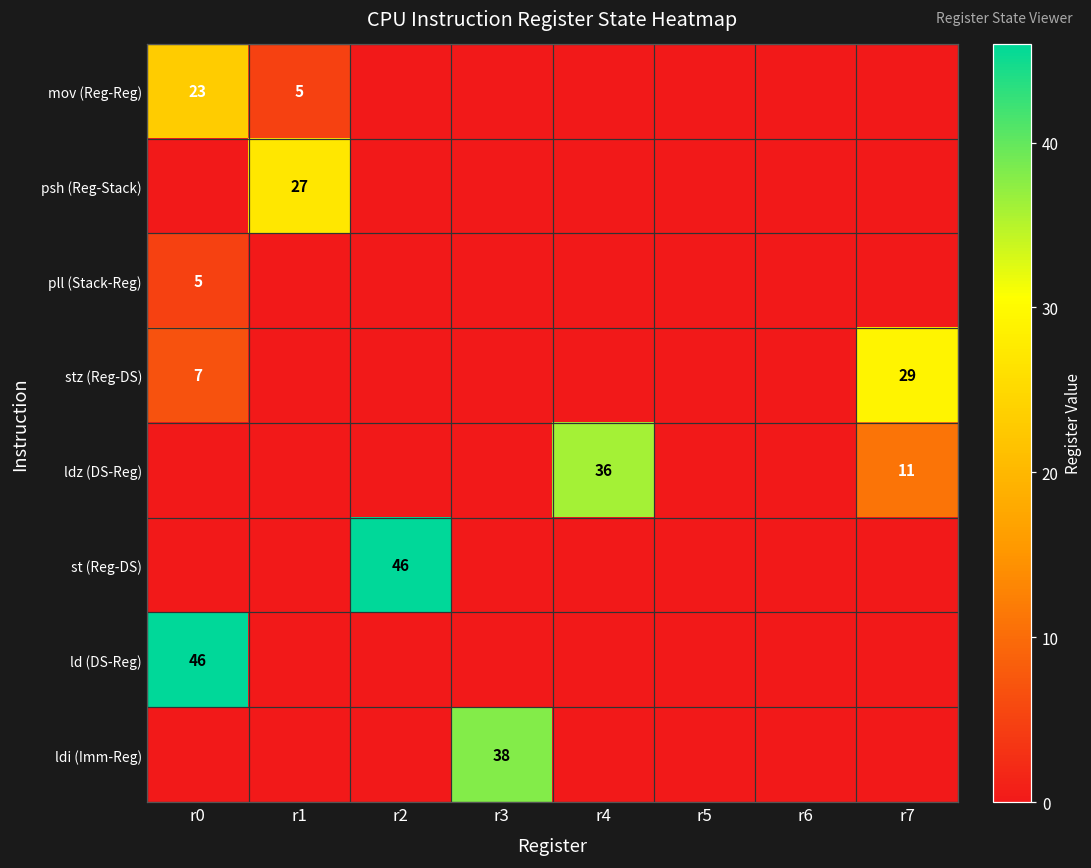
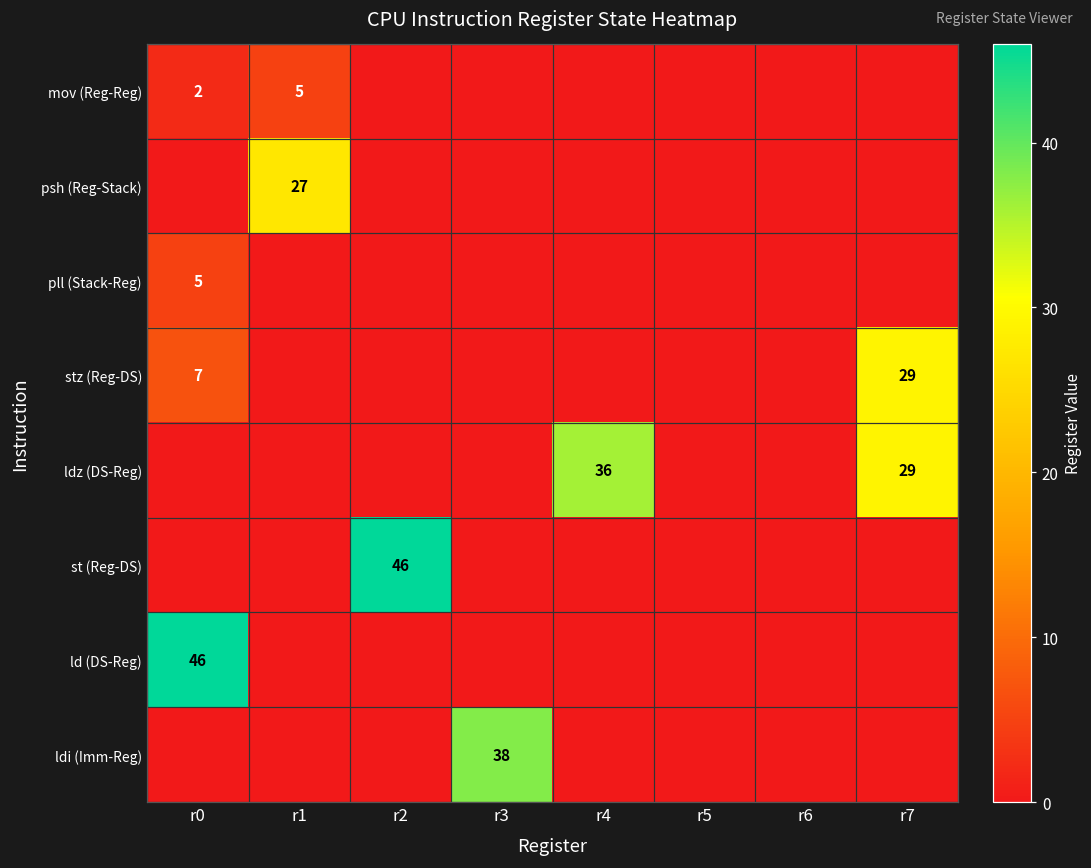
  {
    "mov (Reg-Reg)": {
-     "r0": 23,
+     "r0": 2,
      "r1": 5
    },
    "psh (Reg-Stack)": {
      "r1": 27
    },
    "pll (Stack-Reg)": {
      "r0": 5
    },
    "stz (Reg-DS)": {
      "r0": 7,
      "r7": 29
    },
    "ldz (DS-Reg)": {
      "r4": 36,
-     "r7": 11
+     "r7": 29
    },
    "st (Reg-DS)": {
      "r2": 46
    },
    "ld (DS-Reg)": {
      "r0": 46
    },
    "ldi (Imm-Reg)": {
      "r3": 38
    }
  }
